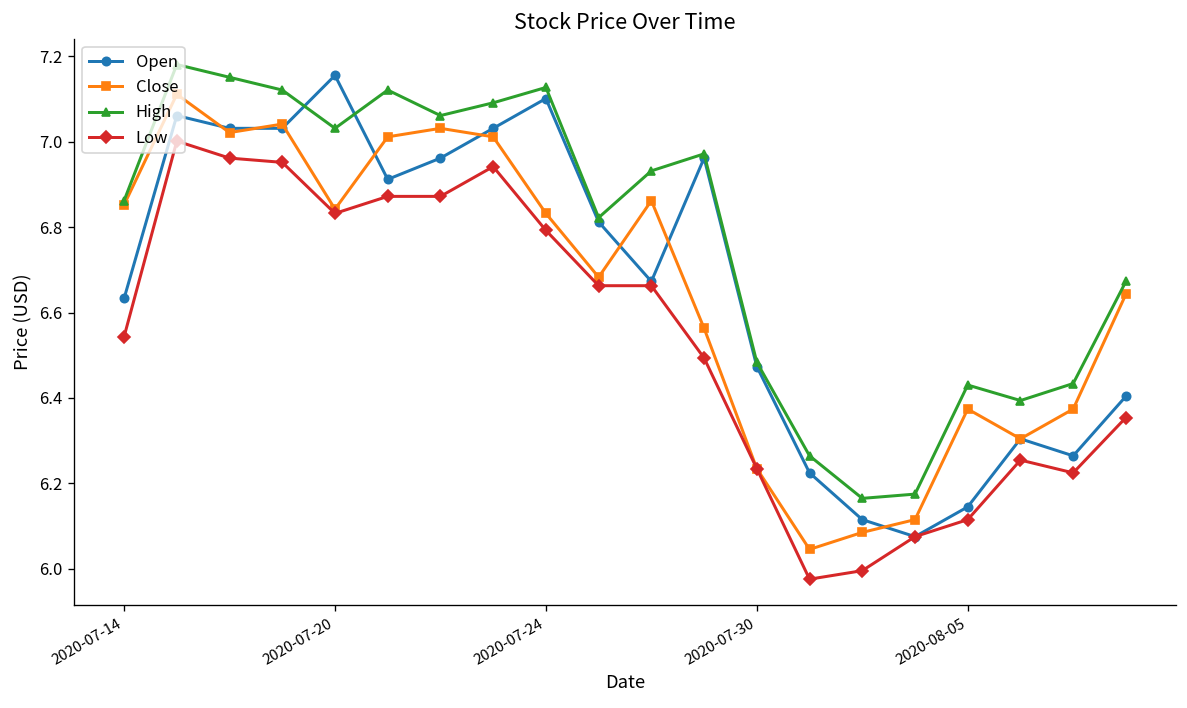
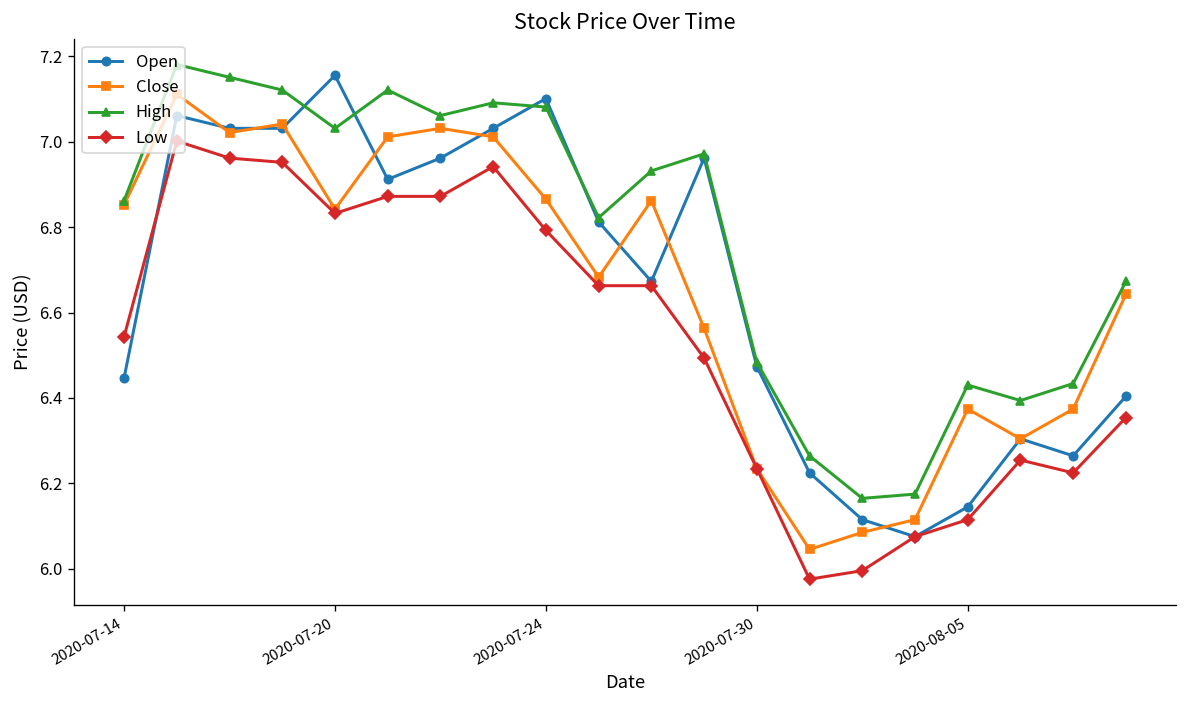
  {
    "Open": {
-     "2020-07-14": 6.63,
+     "2020-07-14": 6.45,
      "2020-07-20": 7.16,
      "2020-07-24": 7.10,
      "2020-07-30": 6.47,
      "2020-08-05": 6.14
    },
    "Close": {
      "2020-07-14": 6.85,
      "2020-07-20": 6.84,
-     "2020-07-24": 6.83,
+     "2020-07-24": 6.87,
      "2020-08-05": 6.37
    },
    "High": {
      "2020-07-14": 6.86,
      "2020-07-20": 7.03,
-     "2020-07-24": 7.13,
+     "2020-07-24": 7.08,
      "2020-07-30": 6.48,
      "2020-08-05": 6.43
    },
    "Low": {
      "2020-07-14": 6.54,
      "2020-07-20": 6.83,
      "2020-07-24": 6.79,
      "2020-08-05": 6.12
    }
  }
